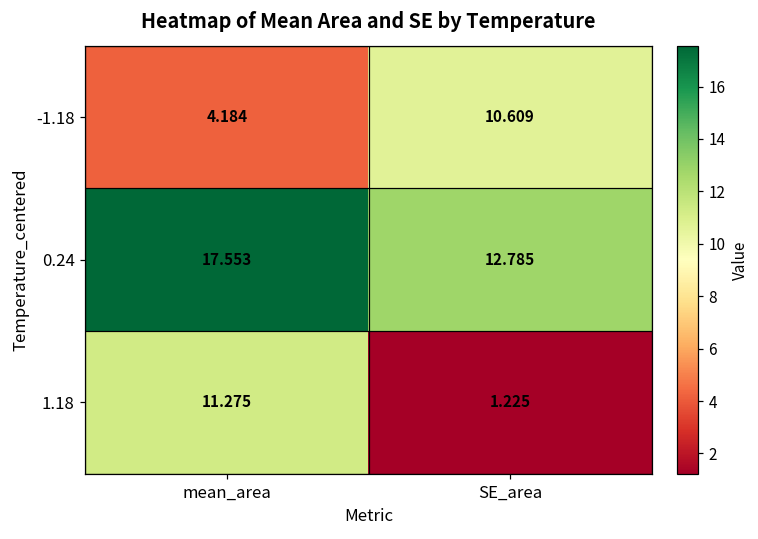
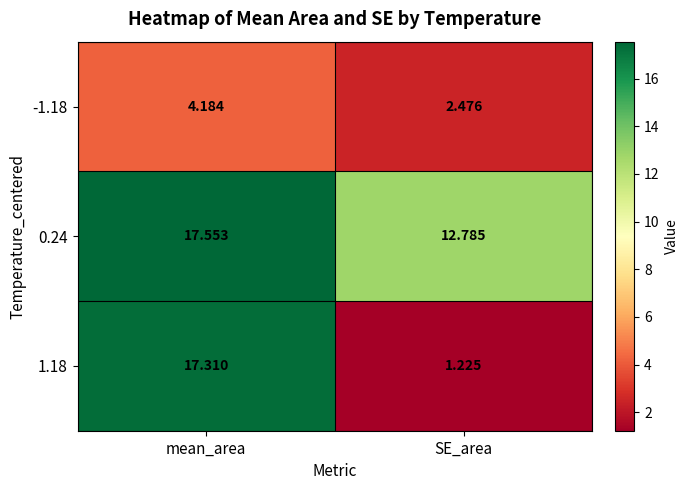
  {
    "-1.18": {
      "mean_area": 4.184,
-     "SE_area": 10.609
+     "SE_area": 2.476
    },
    "0.24": {
      "mean_area": 17.553,
      "SE_area": 12.785
    },
    "1.18": {
-     "mean_area": 11.275,
+     "mean_area": 17.310,
      "SE_area": 1.225
    }
  }
